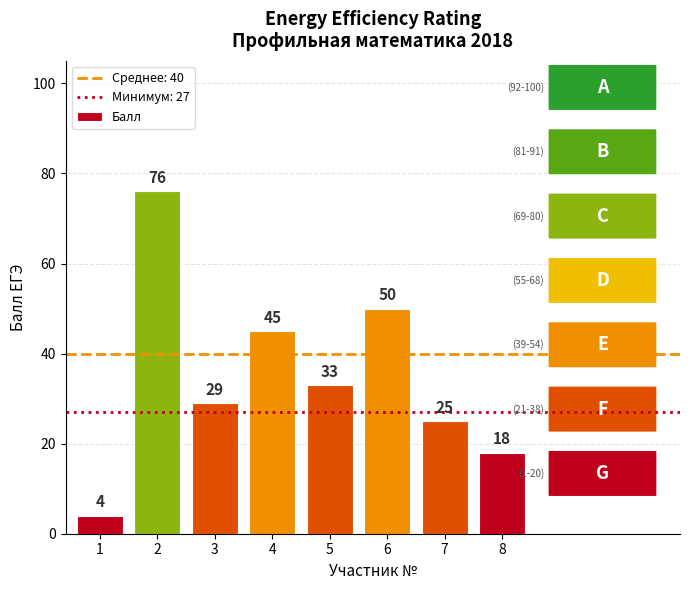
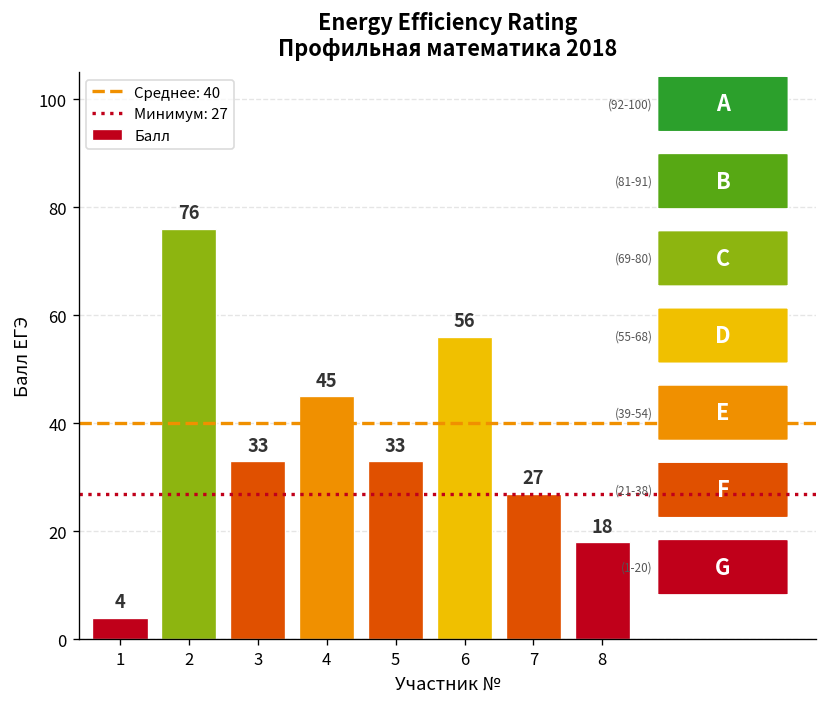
  {
    "1": 4,
    "2": 76,
-   "3": 29,
+   "3": 33,
    "4": 45,
    "5": 33,
-   "6": 50,
-   "7": 25,
+   "6": 56,
+   "7": 27,
    "8": 18
  }
